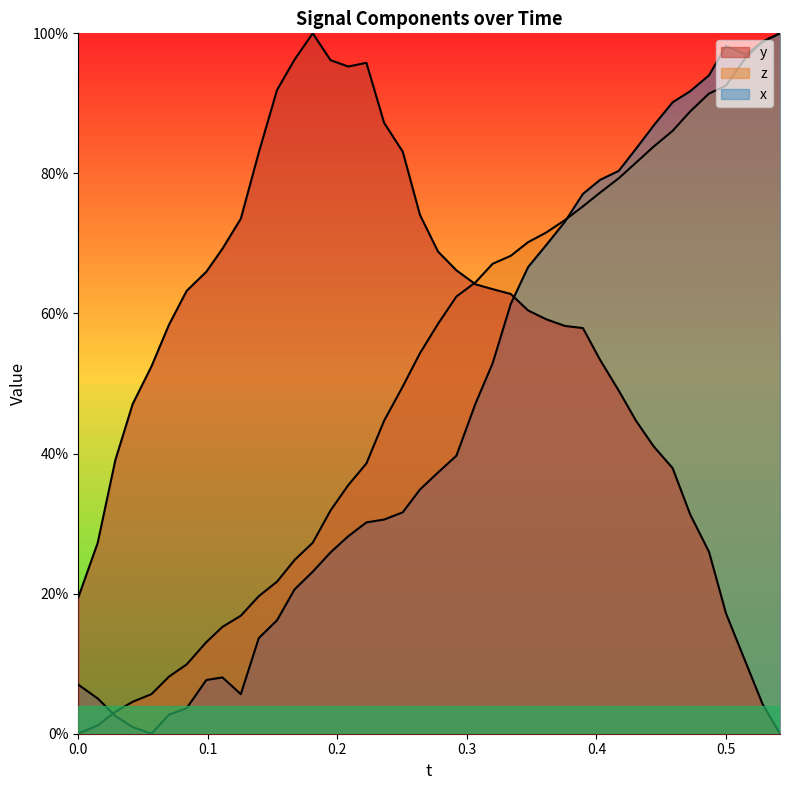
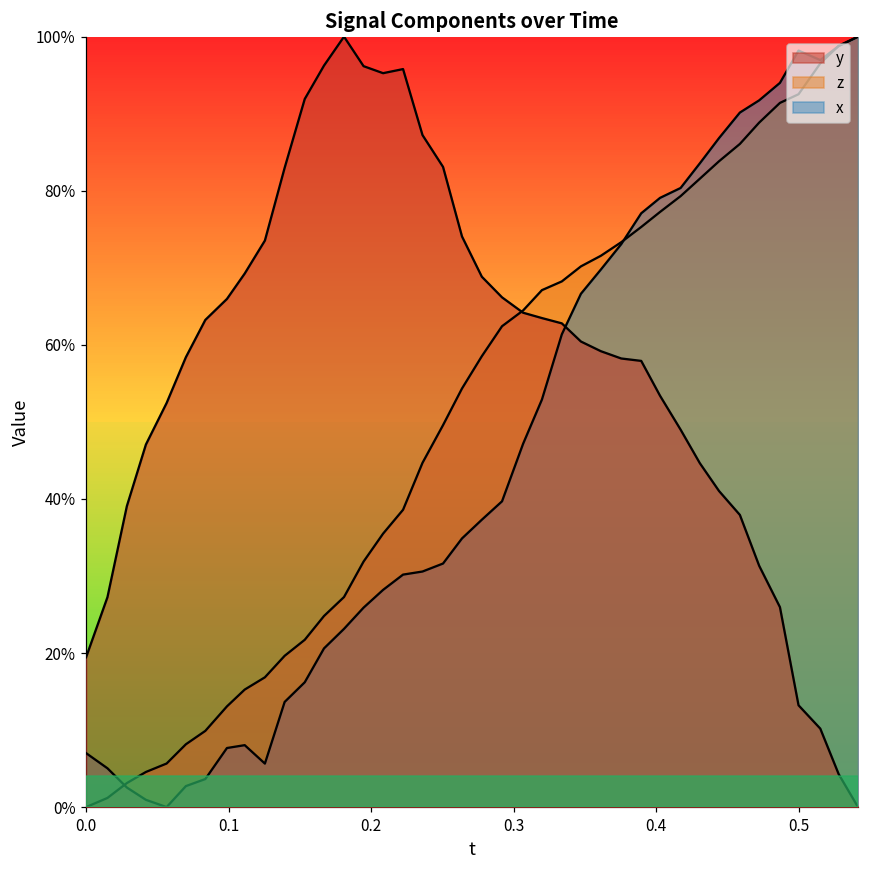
  {
    "y": {
      "0.0": "19%",
-     "0.5": "17%"
+     "0.5": "13%"
    },
    "x": {
      "0.0": "7%"
    }
  }
